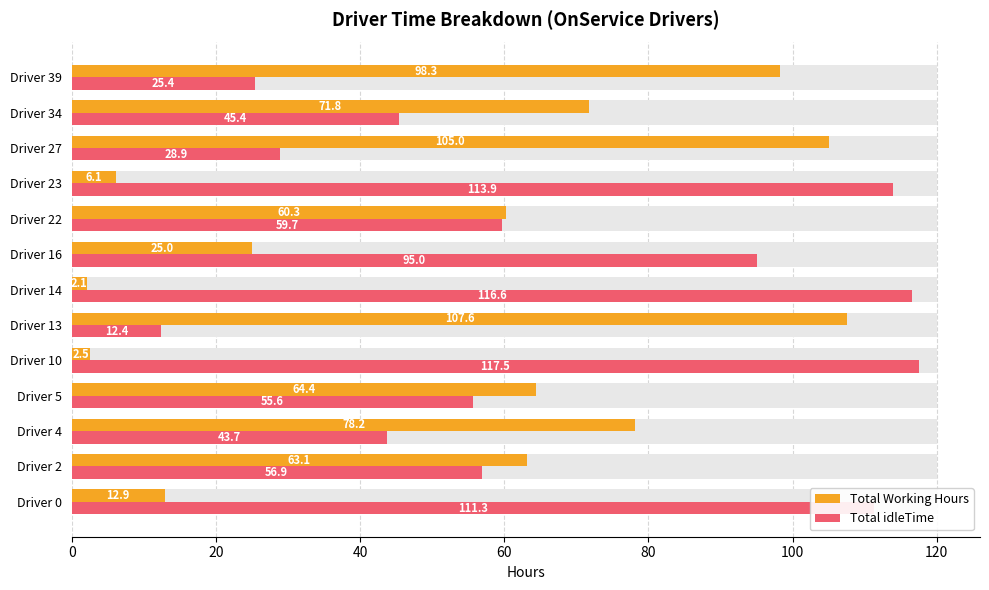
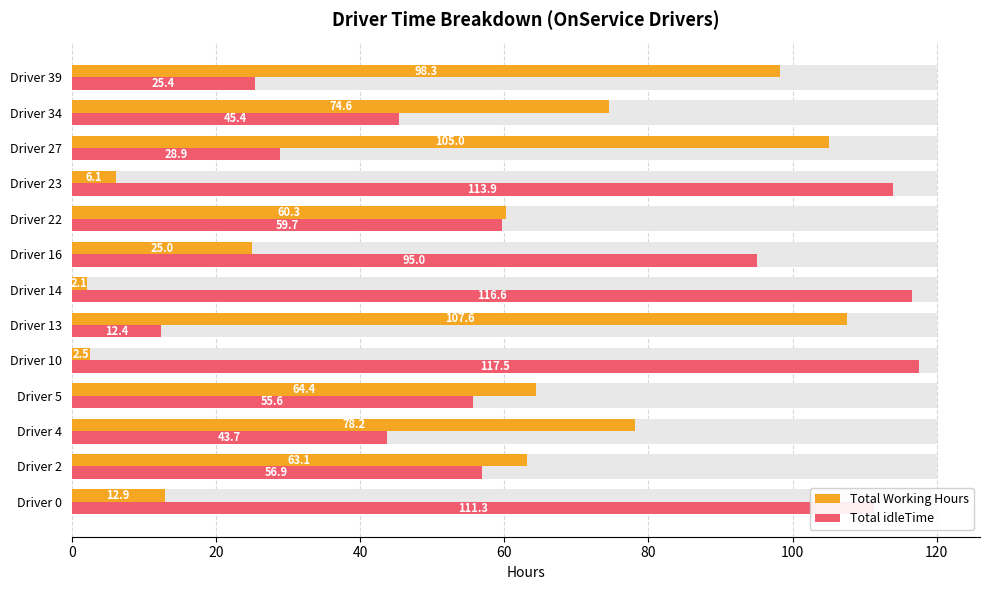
  {
    "Total Working Hours": {
-     "Driver 34": 71.8
+     "Driver 34": 74.6
    }
  }
